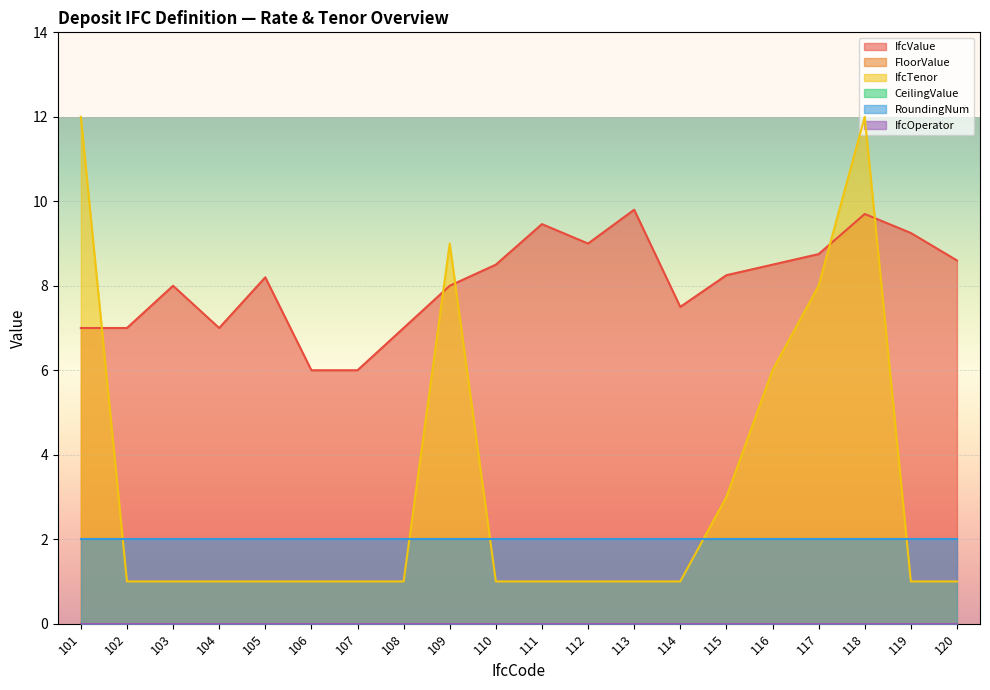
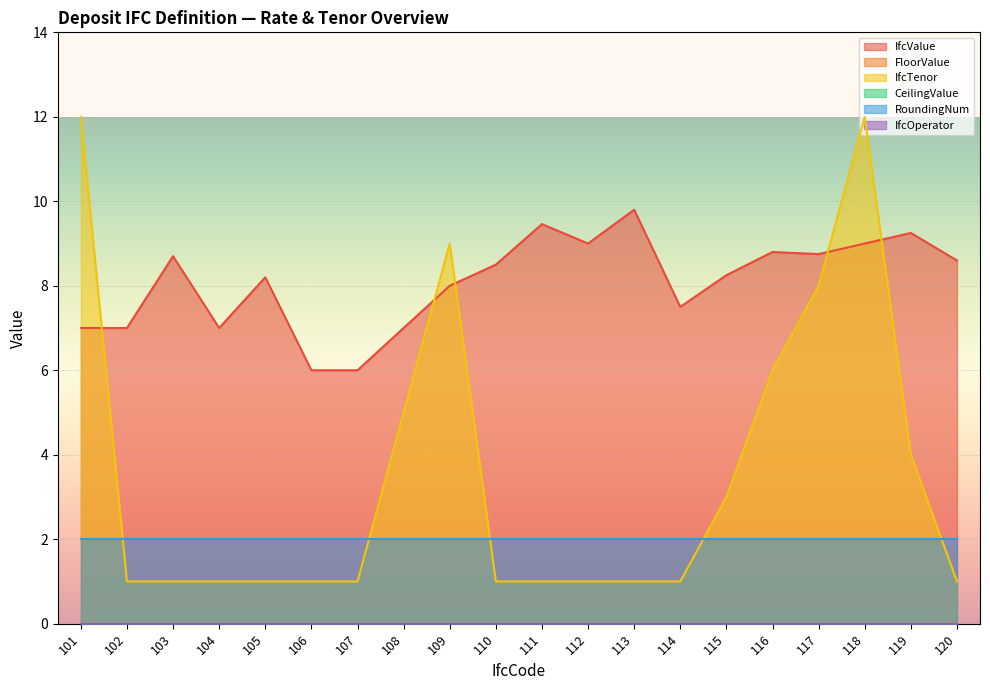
  {
    "IfcValue": {
      "101": 7.0,
      "102": 7.0,
-     "103": 8.0,
+     "103": 8.7,
      "104": 7.0,
      "105": 8.2,
      "106": 6.0,
      "107": 6.0,
      "108": 7.0,
      "109": 8.0,
      "110": 8.5,
      "111": 9.5,
      "112": 9.0,
      "113": 9.8,
      "114": 7.5,
      "115": 8.3,
-     "116": 8.5,
+     "116": 8.8,
      "117": 8.8,
-     "118": 9.7,
+     "118": 9.0,
      "119": 9.3,
      "120": 8.6
    },
    "IfcOperator": {
      "101": 0.0,
      "102": 0.0,
      "103": 0.0,
      "104": 0.0,
      "105": 0.0,
      "106": 0.0,
      "107": 0.0,
      "108": 0.0,
      "109": 0.0,
      "110": 0.0,
      "111": 0.0,
      "112": 0.0,
      "113": 0.0,
      "114": 0.0,
      "115": 0.0,
      "116": 0.0,
      "117": 0.0,
      "118": 0.0,
      "119": 0.0,
      "120": 0.0
    },
    "IfcTenor": {
      "101": 12,
      "102": 1,
      "103": 1,
      "104": 1,
      "105": 1,
      "106": 1,
      "107": 1,
-     "108": 1,
+     "108": 5,
      "109": 9,
      "110": 1,
      "111": 1,
      "112": 1,
      "113": 1,
      "114": 1,
      "115": 3,
      "116": 6,
      "117": 8,
-     "119": 1,
+     "119": 4,
      "120": 1
    },
    "RoundingNum": {
      "101": 2.0,
      "102": 2.0,
      "103": 2.0,
      "104": 2.0,
      "105": 2.0,
      "106": 2.0,
      "107": 2.0,
      "108": 2.0,
      "109": 2.0,
      "110": 2.0,
      "111": 2.0,
      "112": 2.0,
      "113": 2.0,
      "114": 2.0,
      "115": 2.0,
      "116": 2.0,
      "117": 2.0,
      "118": 2.0,
      "119": 2.0,
      "120": 2.0
    }
  }
